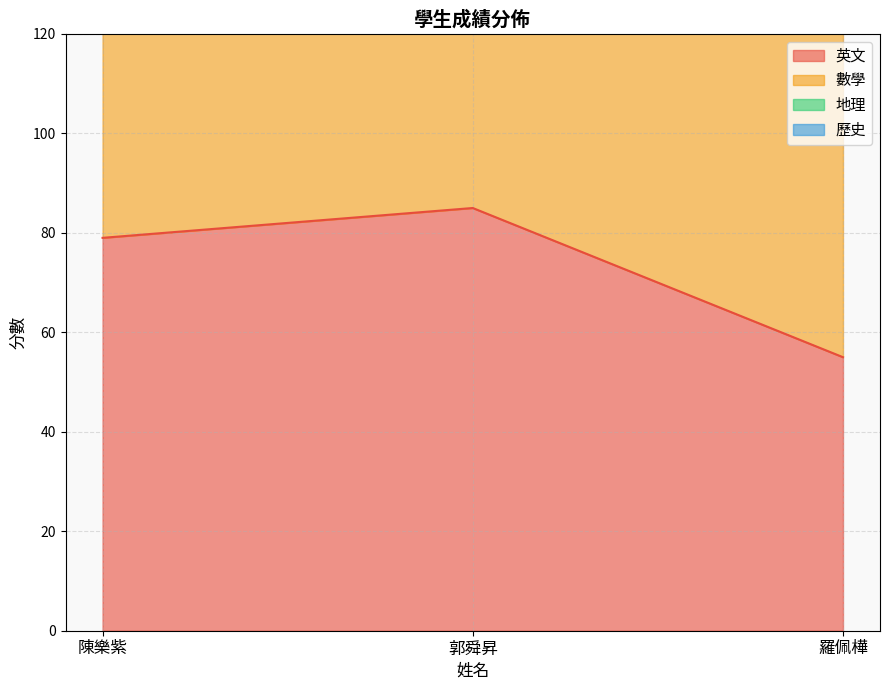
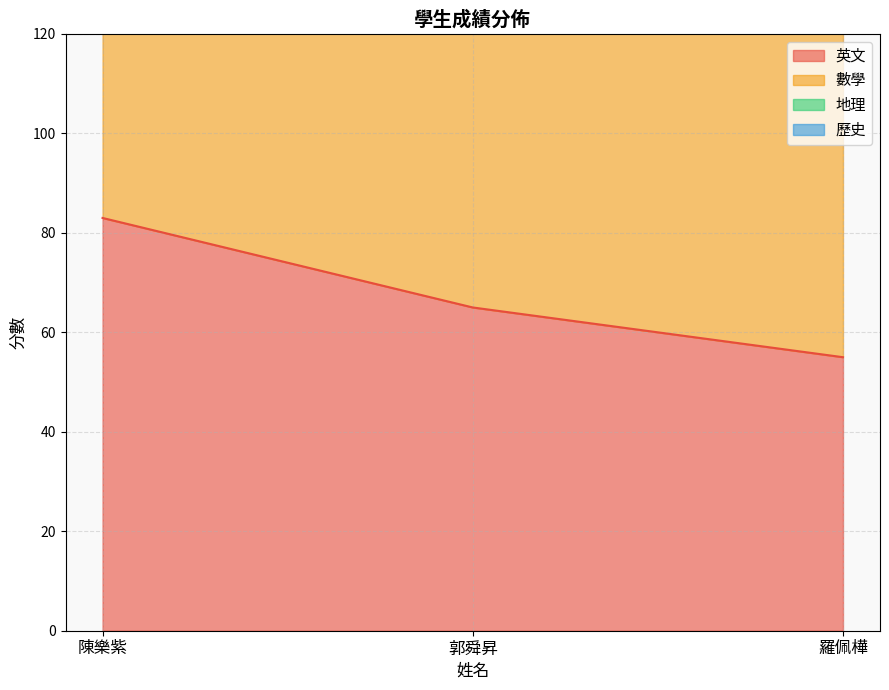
  {
    "英文": {
-     "陳樂紫": 79,
-     "郭舜昇": 85,
+     "陳樂紫": 83,
+     "郭舜昇": 65,
      "羅佩樺": 55
    }
  }
